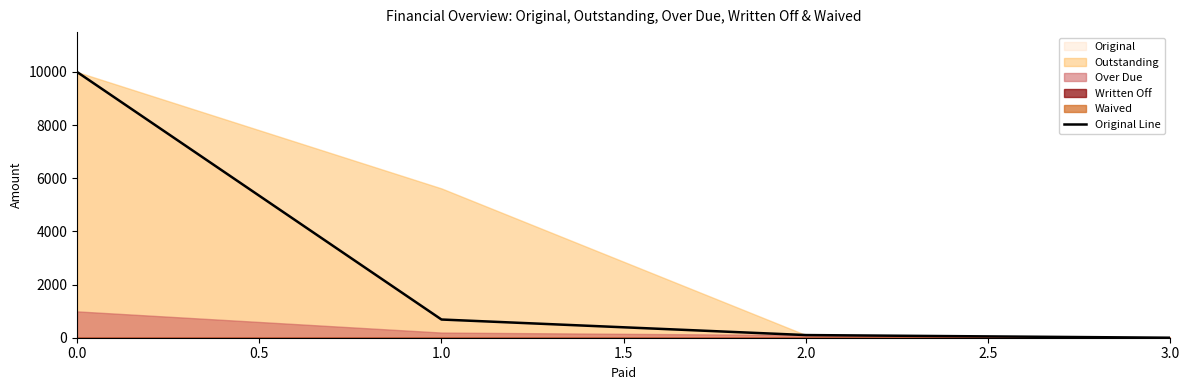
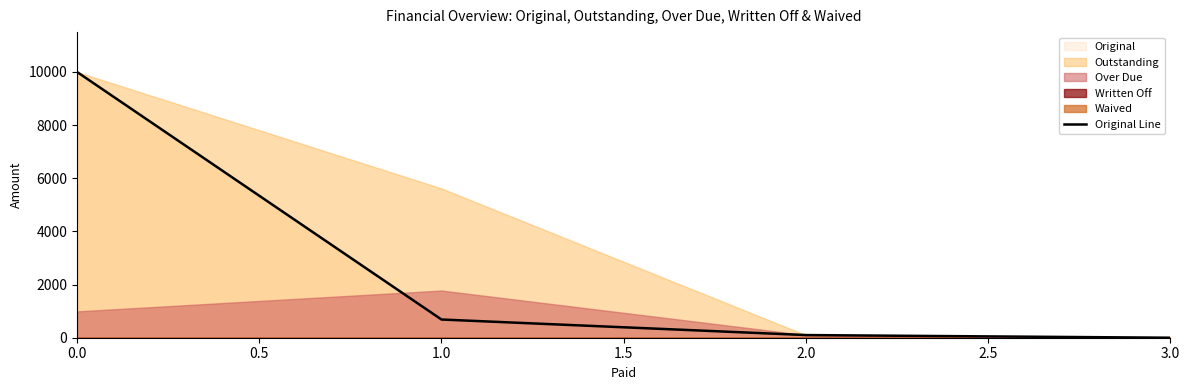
  {
    "Original": {
      "1.0": 700
    },
    "Outstanding": {
      "1.0": 5600
    },
    "Over Due": {
      "0.0": 1000,
-     "1.0": 200
+     "1.0": 1800
    },
    "Waived": {
      "0.0": 0,
      "1.0": 0,
      "2.0": 0
    }
  }
